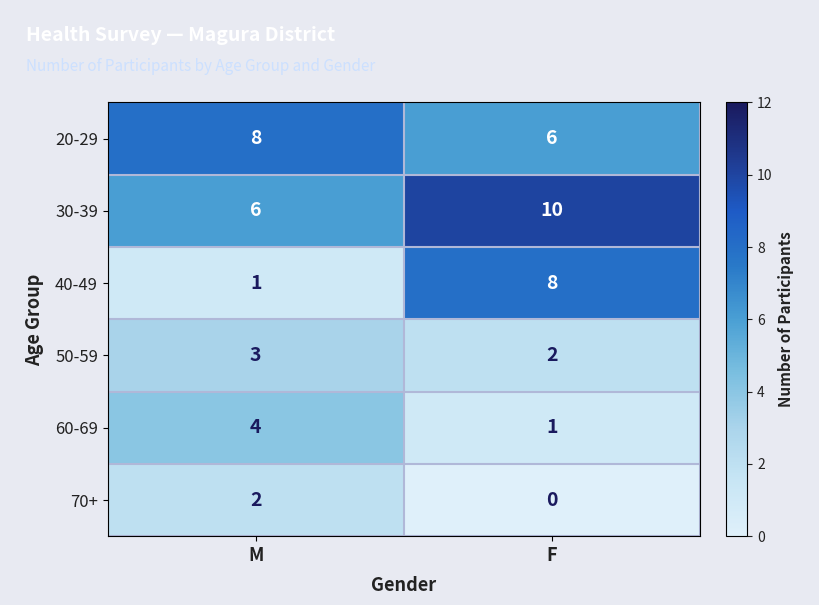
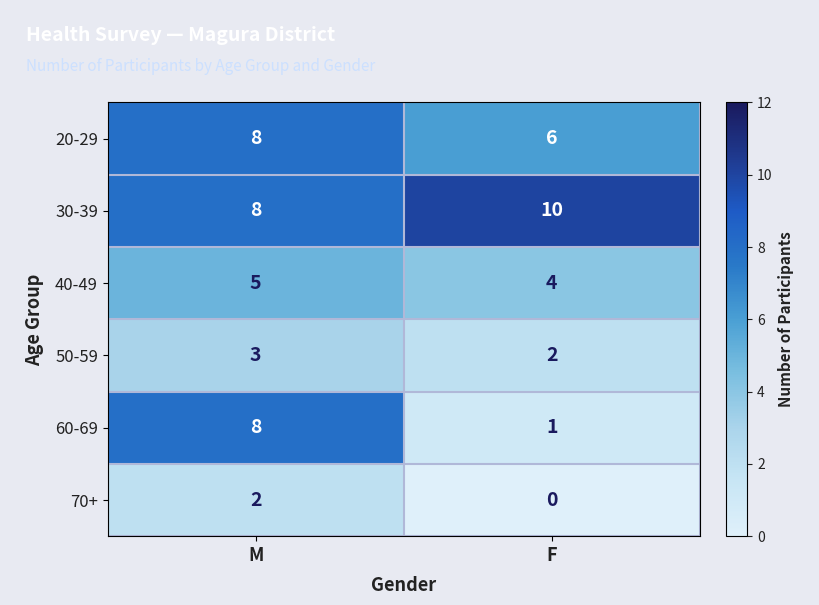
  {
    "20-29": {
      "M": 8,
      "F": 6
    },
    "30-39": {
-     "M": 6,
+     "M": 8,
      "F": 10
    },
    "40-49": {
-     "M": 1,
-     "F": 8
+     "M": 5,
+     "F": 4
    },
    "50-59": {
      "M": 3,
      "F": 2
    },
    "60-69": {
-     "M": 4,
+     "M": 8,
      "F": 1
    },
    "70+": {
      "M": 2,
      "F": 0
    }
  }
